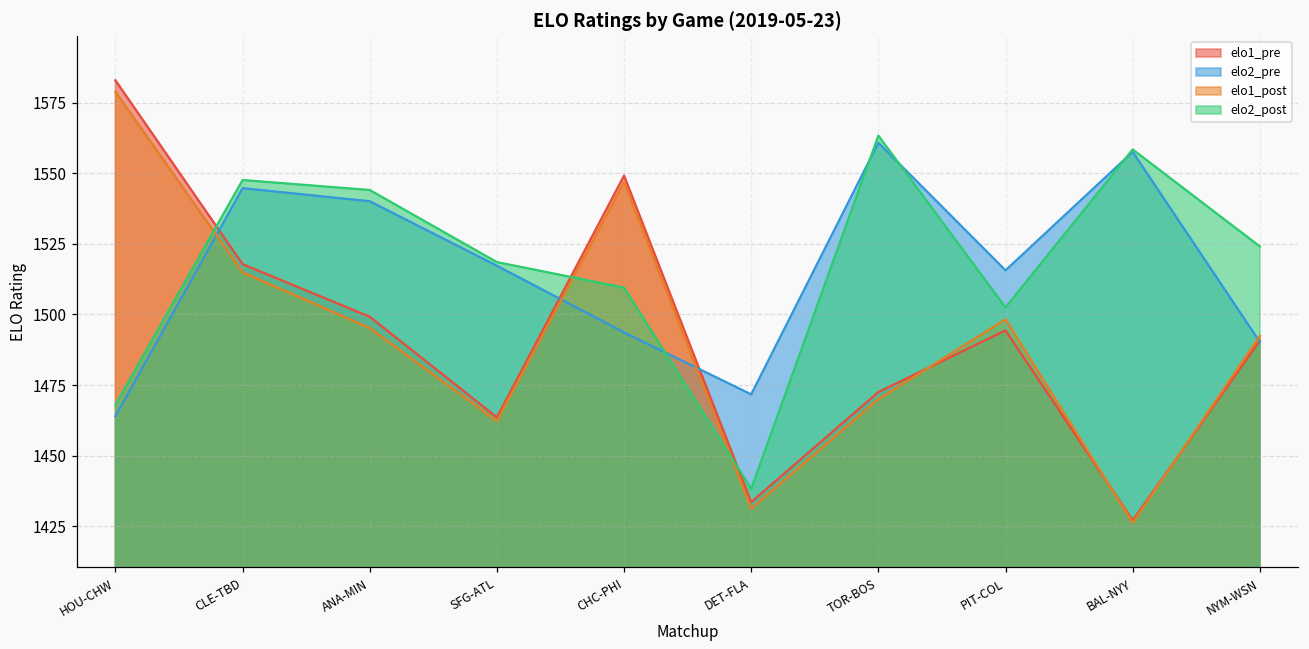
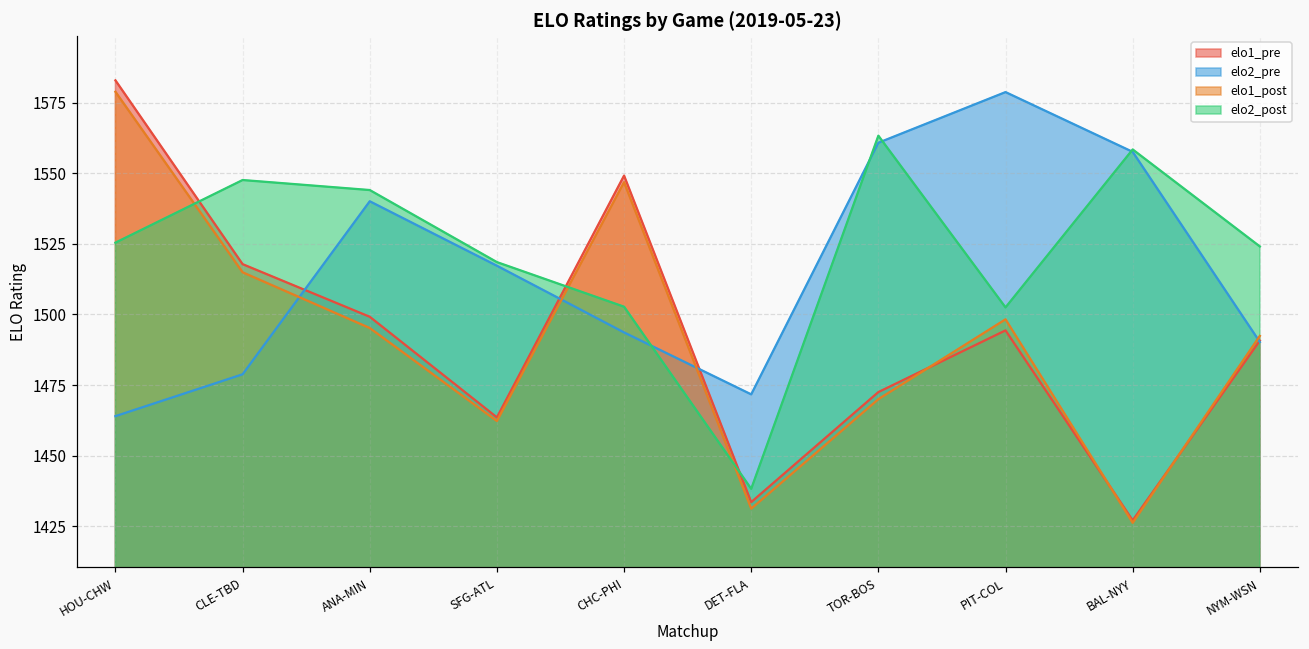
  {
    "elo2_pre": {
      "HOU-CHW": 1464,
-     "CLE-TBD": 1545,
+     "CLE-TBD": 1479,
      "ANA-MIN": 1540,
      "SFG-ATL": 1517,
      "CHC-PHI": 1494,
      "DET-FLA": 1472,
      "TOR-BOS": 1561,
-     "PIT-COL": 1516
+     "PIT-COL": 1579
    },
    "elo2_post": {
-     "HOU-CHW": 1468,
+     "HOU-CHW": 1525,
      "CLE-TBD": 1548,
      "ANA-MIN": 1544,
      "SFG-ATL": 1519,
-     "CHC-PHI": 1510,
+     "CHC-PHI": 1503,
      "DET-FLA": 1438,
      "TOR-BOS": 1563,
      "PIT-COL": 1503,
      "NYM-WSN": 1524
    }
  }
